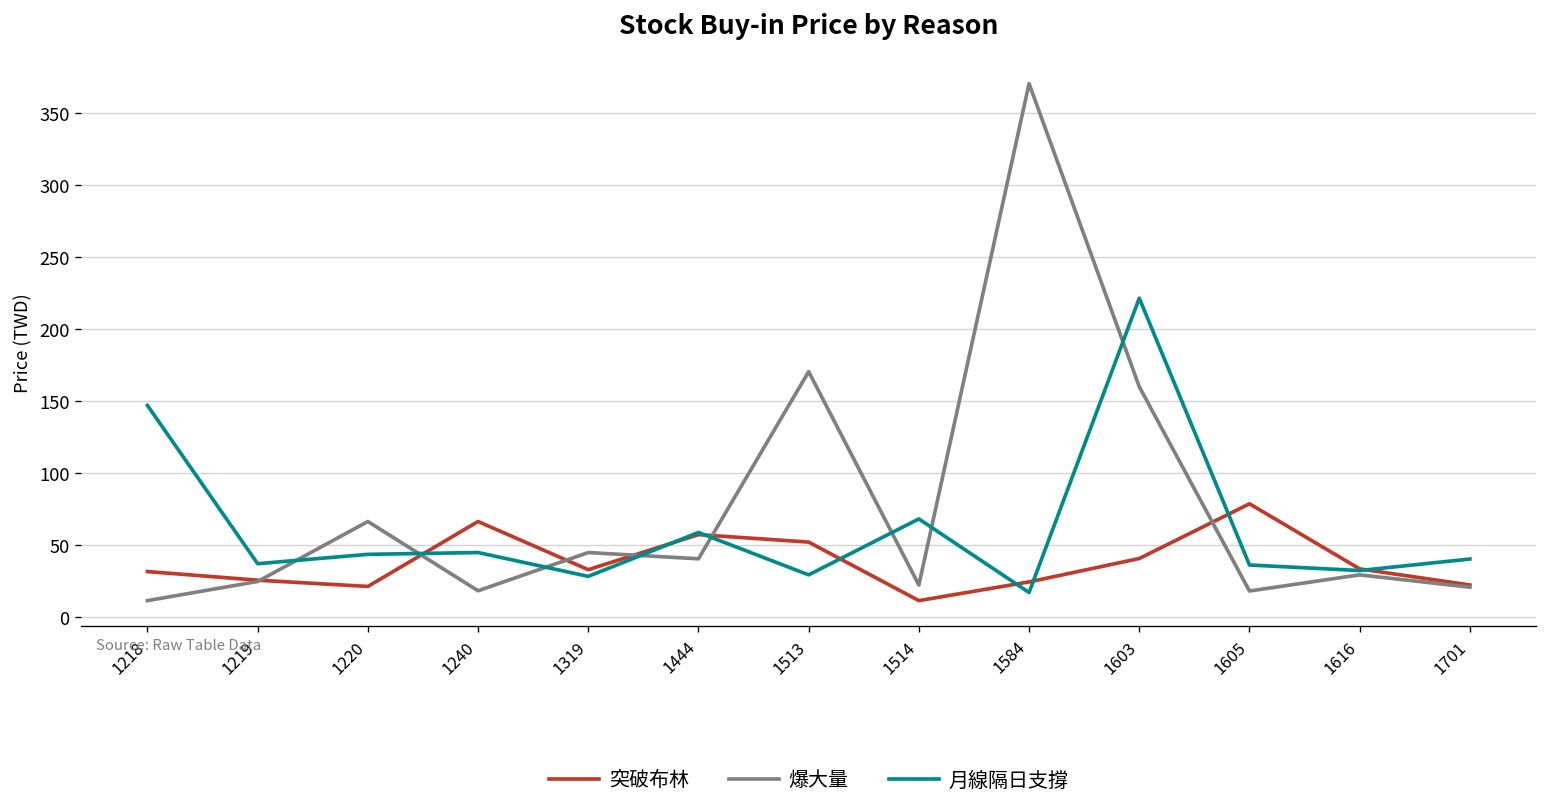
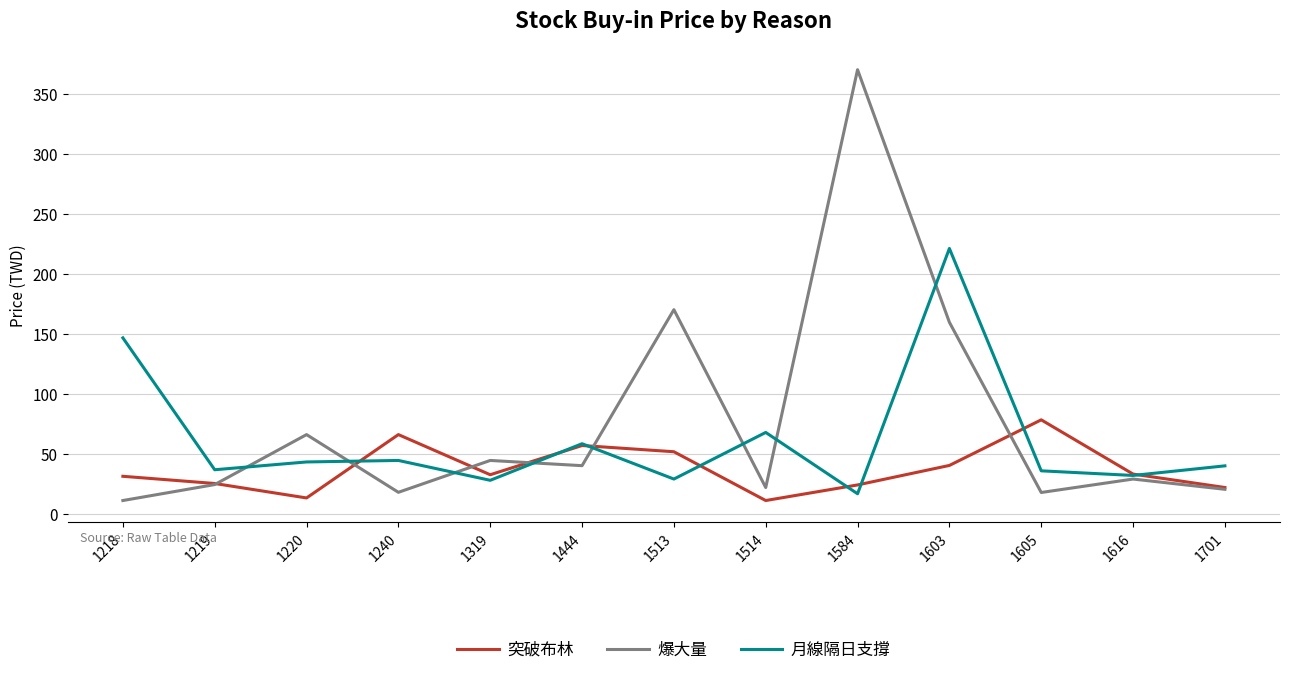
  {
    "突破布林": {
      "1218": 32,
-     "1220": 21,
+     "1220": 14,
      "1240": 66,
      "1319": 33,
      "1513": 52,
      "1514": 11,
      "1584": 24,
      "1603": 41,
      "1605": 79
    },
    "爆大量": {
      "1218": 11,
      "1220": 66,
      "1240": 18,
      "1319": 45,
      "1444": 41,
      "1513": 171,
      "1514": 22,
      "1584": 371,
      "1603": 160,
      "1605": 18,
      "1616": 29
    },
    "月線隔日支撐": {
      "1218": 147,
      "1219": 37,
      "1220": 44,
      "1240": 45,
      "1319": 28,
      "1513": 29,
      "1514": 68,
      "1584": 17,
      "1603": 222,
      "1605": 36,
      "1701": 40
    }
  }
